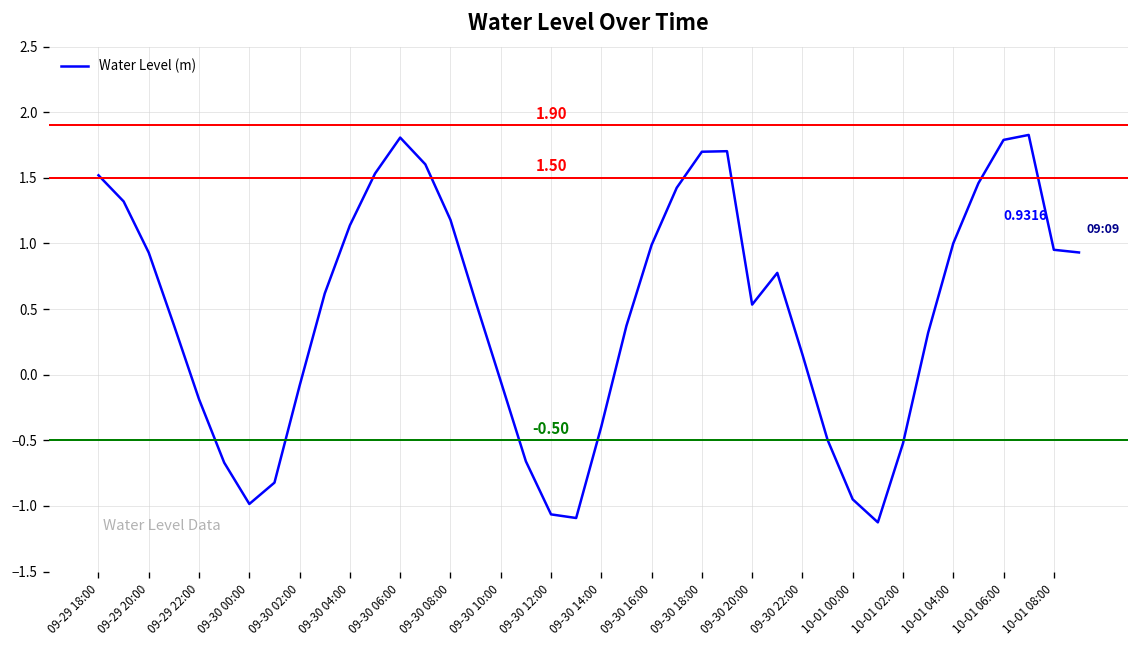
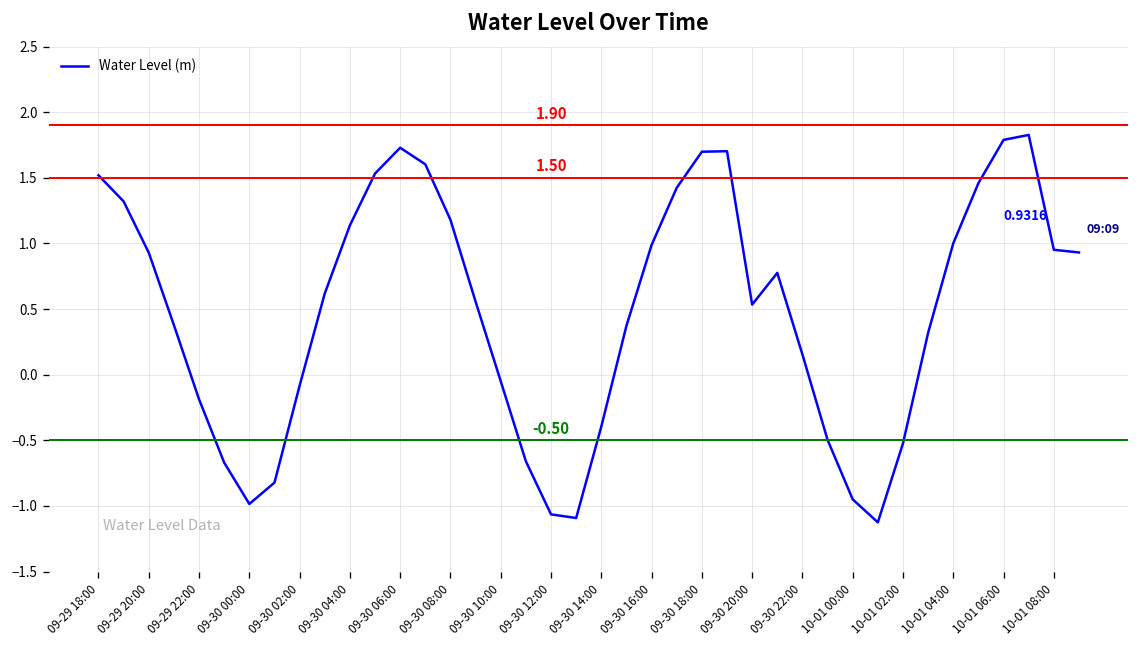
  {
    "09-29 18:00": 1.52,
    "09-29 20:00": 0.93,
    "09-29 22:00": -0.19,
    "09-30 00:00": -0.99,
    "09-30 02:00": -0.08,
    "09-30 04:00": 1.14,
-   "09-30 06:00": 1.81,
+   "09-30 06:00": 1.73,
    "09-30 08:00": 1.18,
    "09-30 10:00": -0.05,
    "09-30 12:00": -1.06,
    "09-30 14:00": -0.40,
    "09-30 16:00": 0.99,
    "09-30 18:00": 1.70,
    "09-30 20:00": 0.53,
    "09-30 22:00": 0.15,
    "10-01 00:00": -0.95,
    "10-01 02:00": -0.52,
    "10-01 04:00": 1.00,
    "10-01 06:00": 1.79
  }
